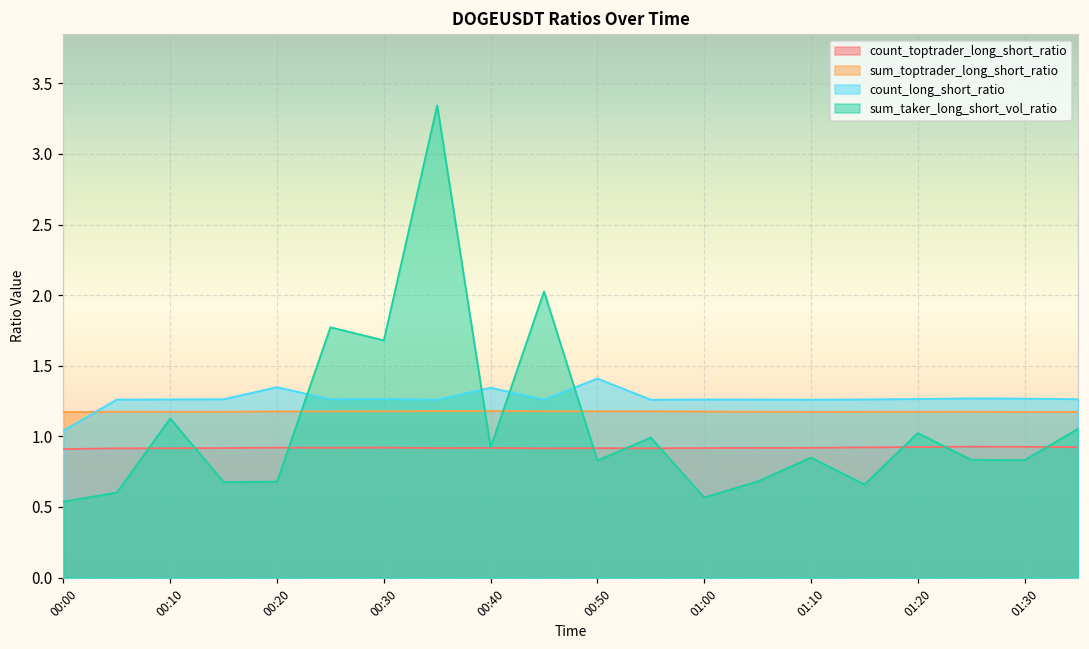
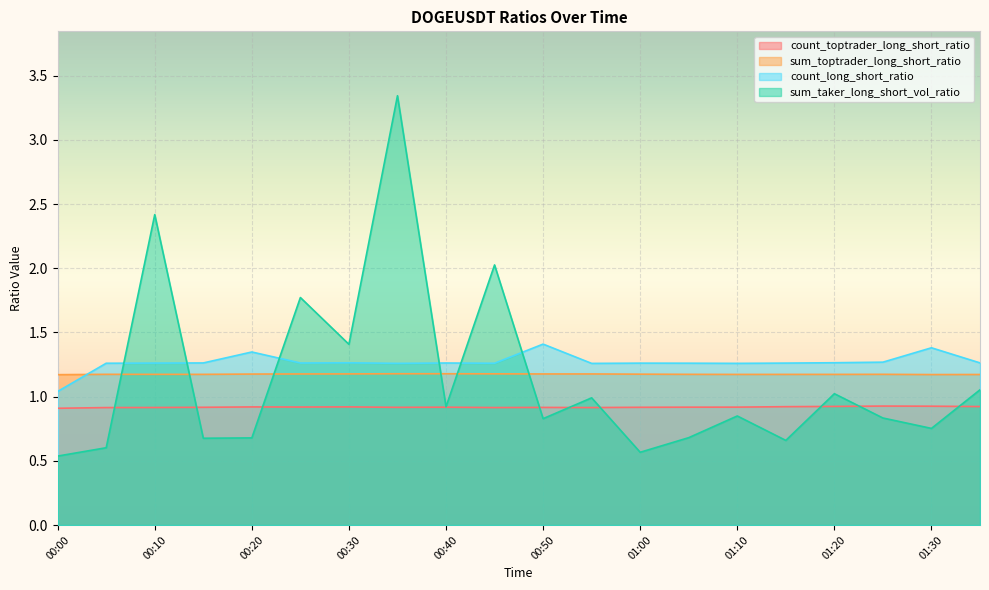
  {
    "count_long_short_ratio": {
      "00:00": 1.04,
      "00:10": 1.26,
      "00:20": 1.35,
      "00:30": 1.26,
-     "00:40": 1.34,
+     "00:40": 1.26,
      "00:50": 1.41,
      "01:00": 1.26,
      "01:10": 1.26,
      "01:20": 1.26,
-     "01:30": 1.27
+     "01:30": 1.38
    },
    "sum_taker_long_short_vol_ratio": {
      "00:00": 0.54,
-     "00:10": 1.13,
+     "00:10": 2.42,
      "00:20": 0.68,
-     "00:30": 1.68,
+     "00:30": 1.41,
      "00:50": 0.83,
      "01:00": 0.57,
      "01:10": 0.85,
      "01:20": 1.02,
-     "01:30": 0.83
+     "01:30": 0.75
    }
  }
